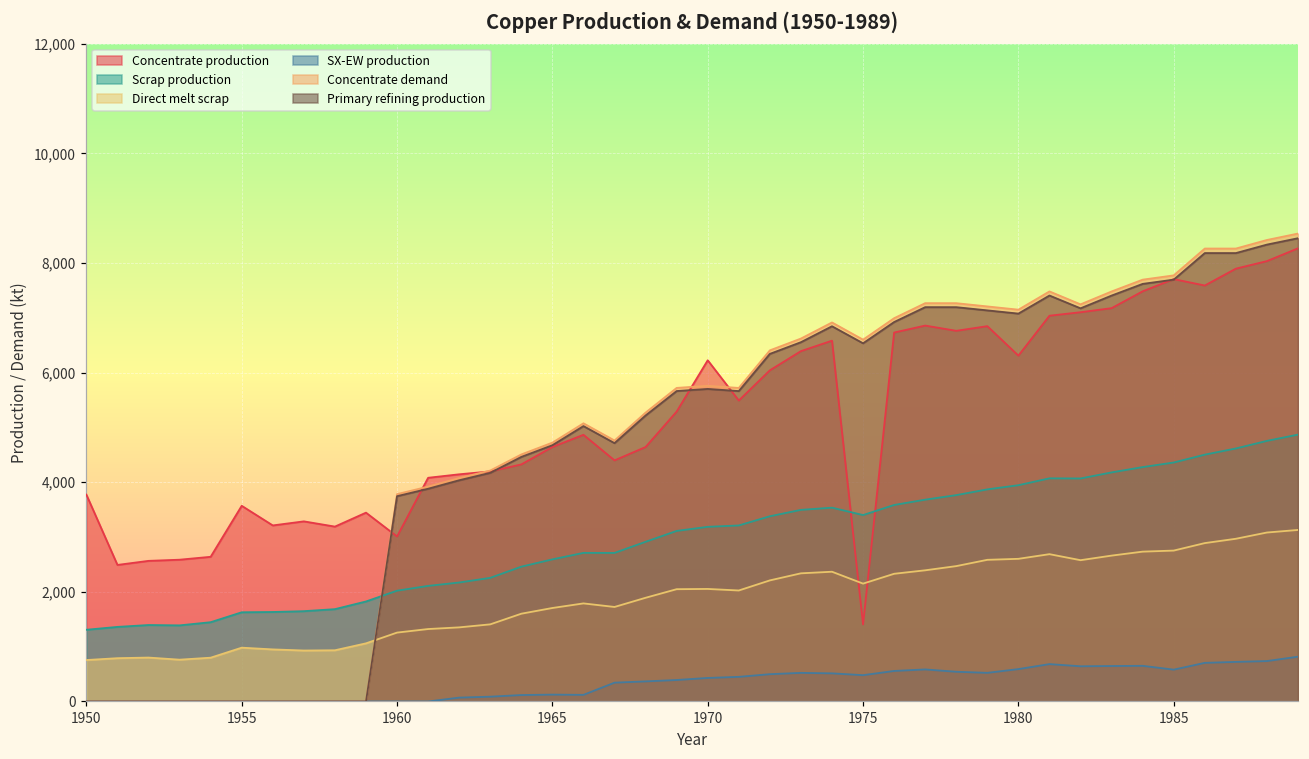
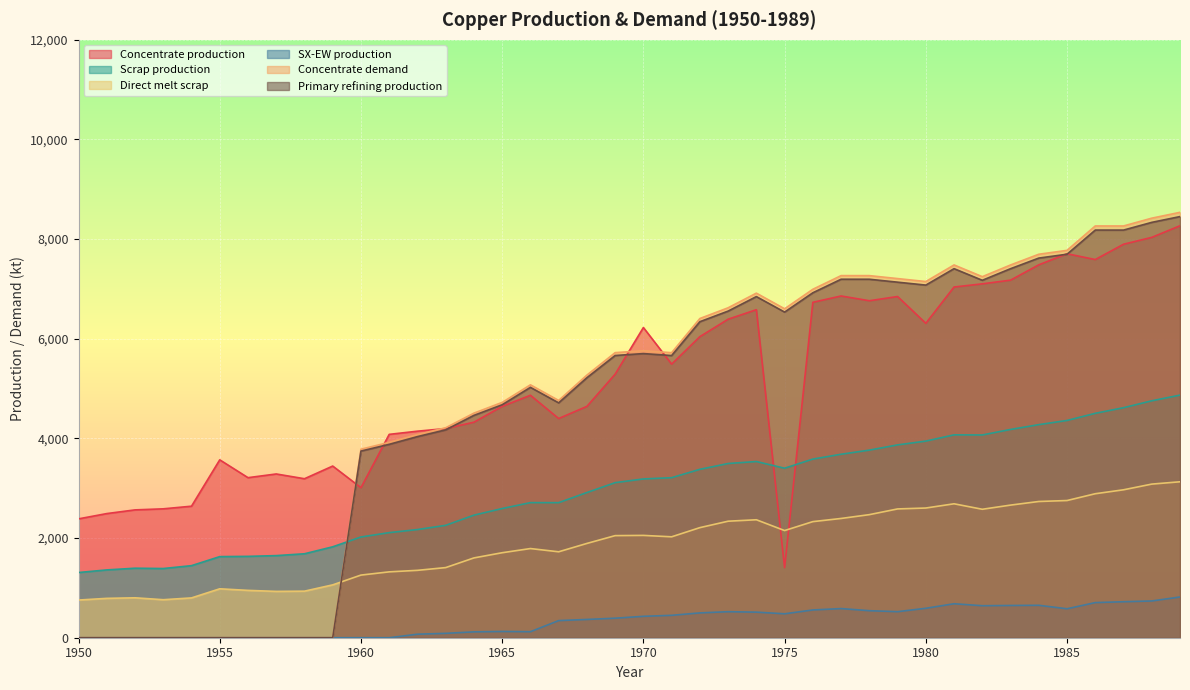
  {
    "Concentrate production": {
-     "1950": "3,800",
+     "1950": "2,400",
      "1955": "3,600",
      "1960": "3,000",
      "1970": "6,200",
      "1975": "1,400",
      "1980": "6,300"
    },
    "Primary refining production": {
      "1970": "5,700",
      "1975": "6,500",
      "1980": "7,100"
    }
  }
